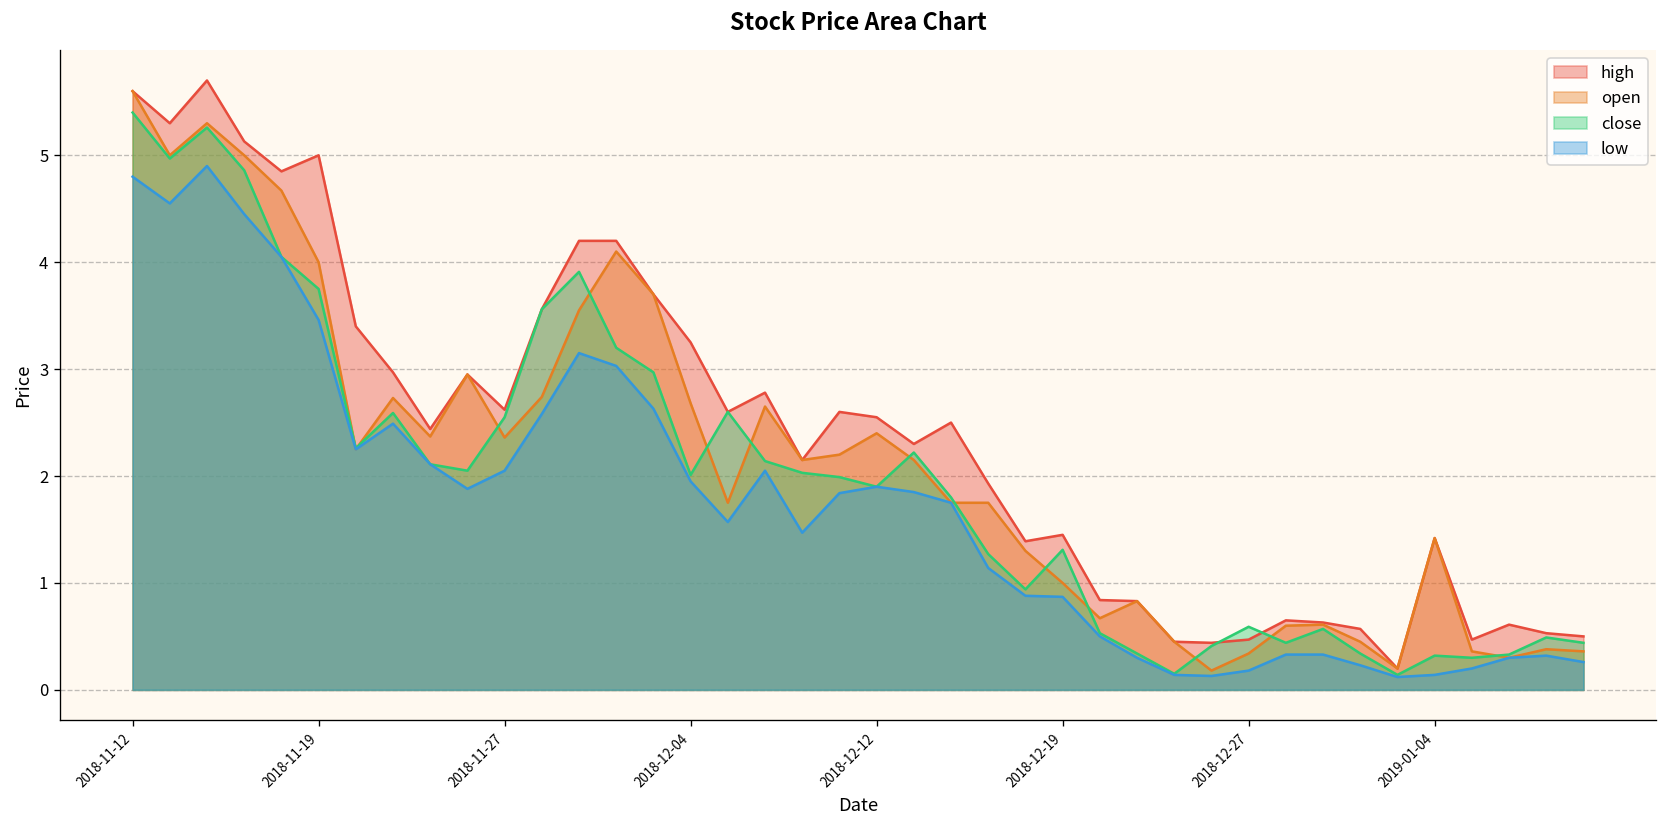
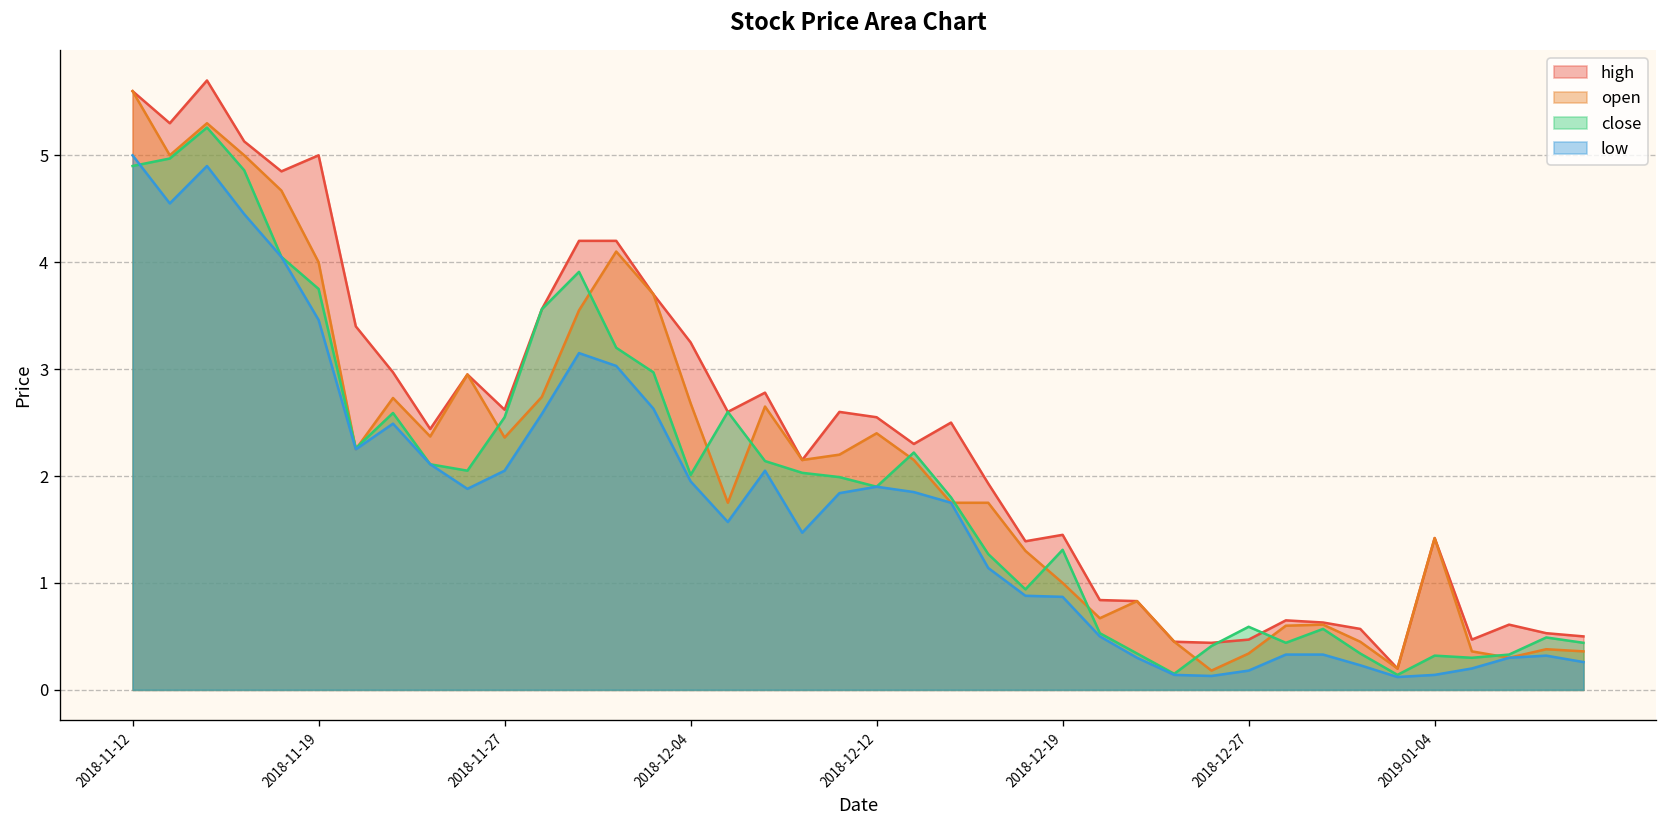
  {
    "close": {
-     "2018-11-12": 5.4,
+     "2018-11-12": 4.9,
      "2018-11-19": 3.8,
      "2018-11-27": 2.6,
      "2018-12-04": 2.0,
      "2018-12-19": 1.3,
      "2018-12-27": 0.6,
      "2019-01-04": 0.3
    },
    "low": {
-     "2018-11-12": 4.8,
+     "2018-11-12": 5.0,
      "2018-11-19": 3.5,
      "2018-11-27": 2.1,
      "2018-12-04": 2.0,
      "2018-12-19": 0.9,
      "2018-12-27": 0.2,
      "2019-01-04": 0.1
    }
  }
